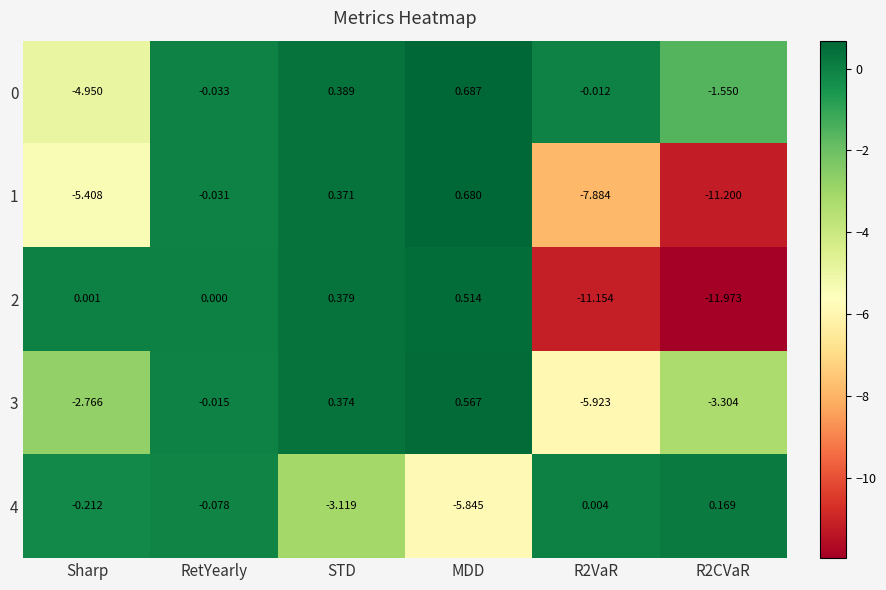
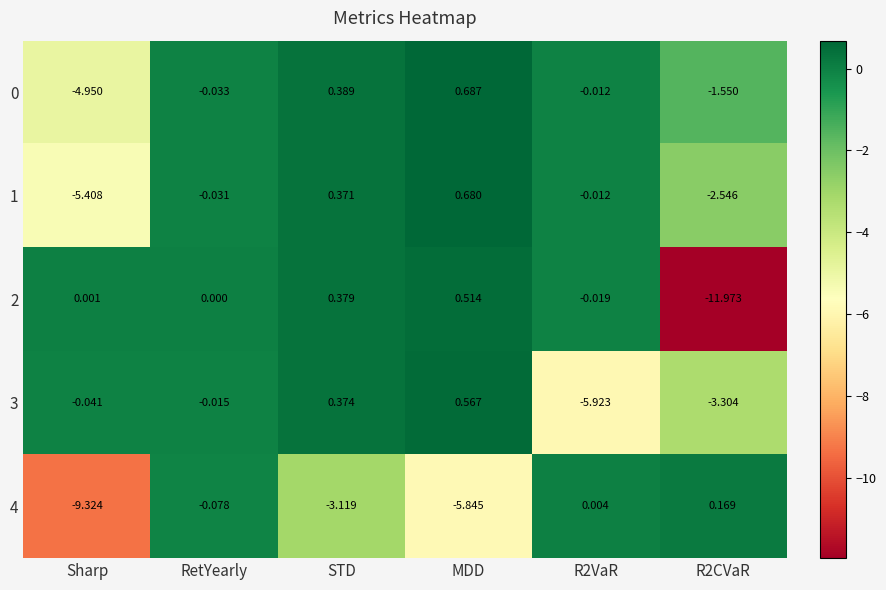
  {
    "0": {
      "Sharp": -4.950,
      "RetYearly": -0.033,
      "STD": 0.389,
      "MDD": 0.687,
      "R2VaR": -0.012,
      "R2CVaR": -1.550
    },
    "1": {
      "Sharp": -5.408,
      "RetYearly": -0.031,
      "STD": 0.371,
      "MDD": 0.680,
-     "R2VaR": -7.884,
-     "R2CVaR": -11.200
+     "R2VaR": -0.012,
+     "R2CVaR": -2.546
    },
    "2": {
      "Sharp": 0.001,
      "RetYearly": 0.000,
      "STD": 0.379,
      "MDD": 0.514,
-     "R2VaR": -11.154,
+     "R2VaR": -0.019,
      "R2CVaR": -11.973
    },
    "3": {
-     "Sharp": -2.766,
+     "Sharp": -0.041,
      "RetYearly": -0.015,
      "STD": 0.374,
      "MDD": 0.567,
      "R2VaR": -5.923,
      "R2CVaR": -3.304
    },
    "4": {
-     "Sharp": -0.212,
+     "Sharp": -9.324,
      "RetYearly": -0.078,
      "STD": -3.119,
      "MDD": -5.845,
      "R2VaR": 0.004,
      "R2CVaR": 0.169
    }
  }
